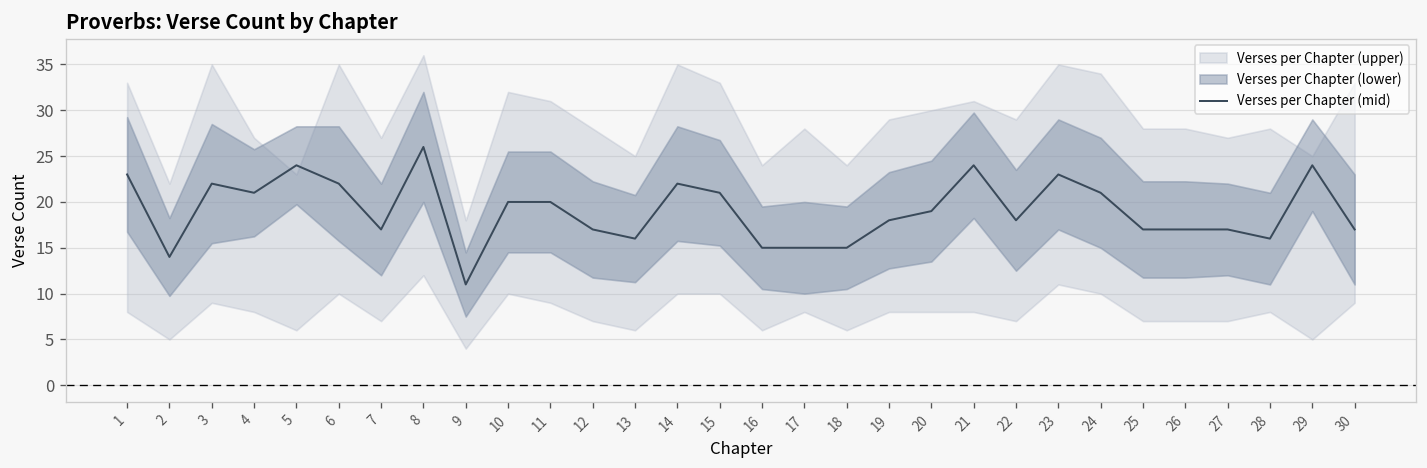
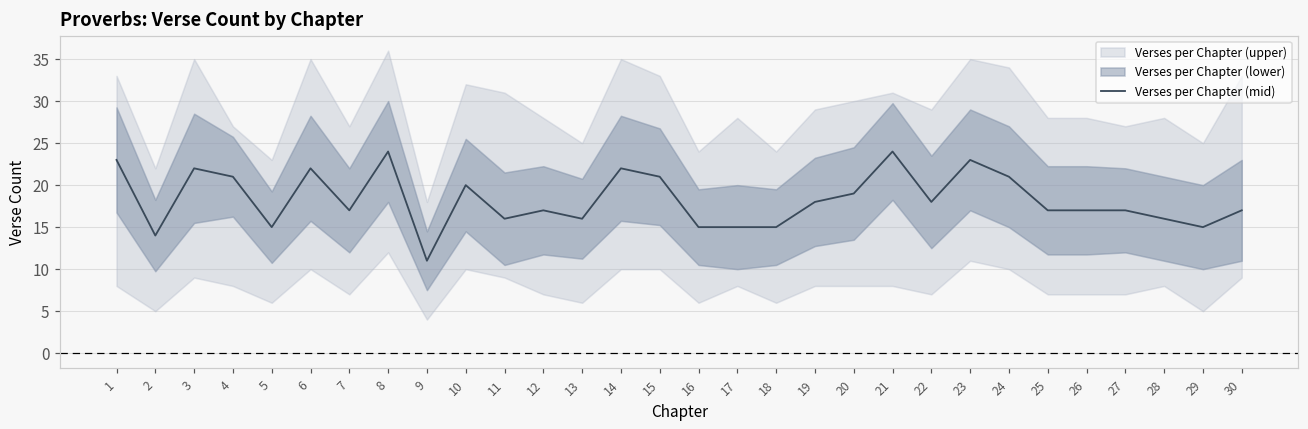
  {
    "Verses per Chapter (mid)": {
      "1": 23,
      "2": 14,
      "3": 22,
      "4": 21,
-     "5": 24,
+     "5": 15,
      "6": 22,
      "7": 17,
-     "8": 26,
+     "8": 24,
      "9": 11,
      "10": 20,
-     "11": 20,
+     "11": 16,
      "12": 17,
      "13": 16,
      "14": 22,
      "15": 21,
      "16": 15,
      "17": 15,
      "18": 15,
      "19": 18,
      "20": 19,
      "21": 24,
      "22": 18,
      "23": 23,
      "24": 21,
      "25": 17,
      "26": 17,
      "27": 17,
      "28": 16,
-     "29": 24,
+     "29": 15,
      "30": 17
    }
  }
